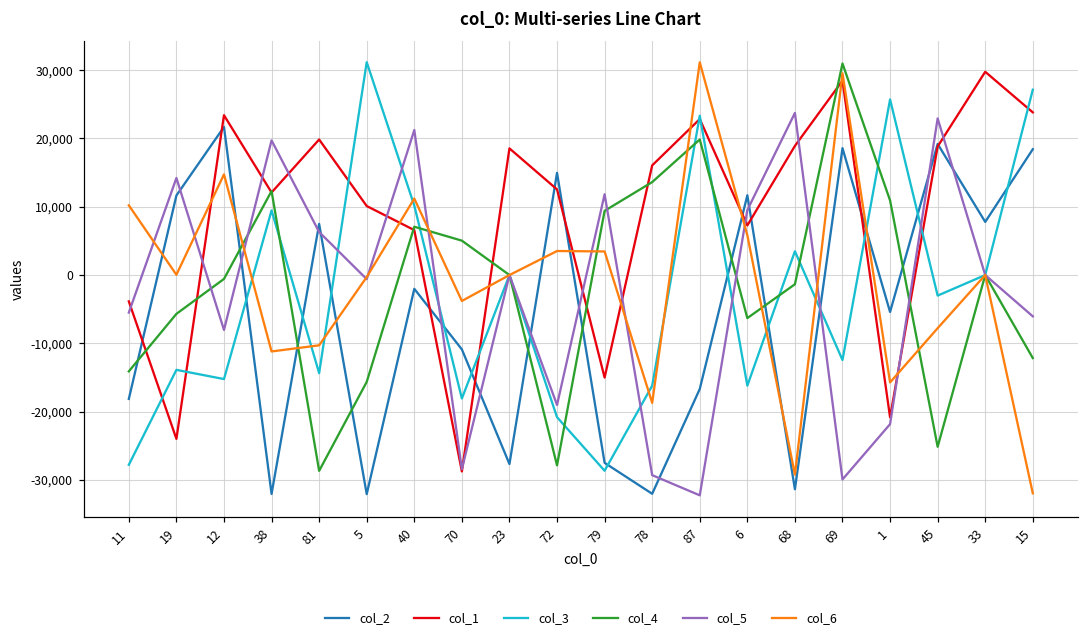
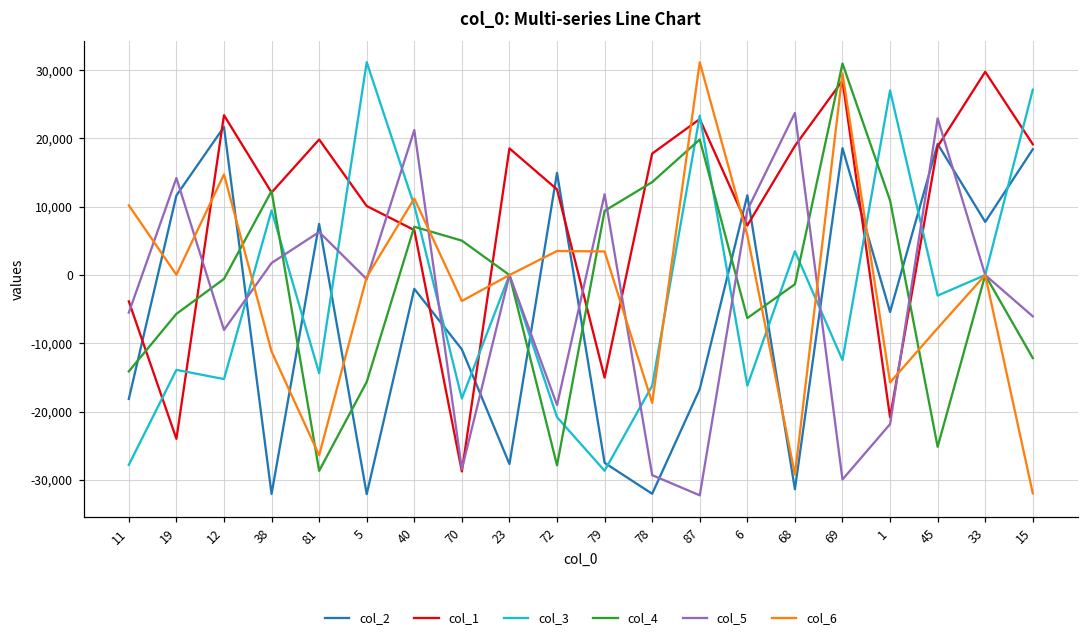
  {
    "col_2": {
      "11": "-18,000",
      "19": "12,000",
      "12": "22,000",
      "38": "-32,000",
      "81": "7,000",
      "5": "-32,000",
      "40": "-2,000",
      "70": "-11,000",
      "23": "-28,000",
      "72": "15,000",
      "79": "-27,000",
      "78": "-32,000",
      "87": "-17,000",
      "6": "12,000",
      "68": "-31,000",
      "69": "19,000",
      "1": "-5,000",
      "33": "8,000",
      "15": "18,000"
    },
    "col_1": {
      "11": "-4,000",
      "19": "-24,000",
      "12": "23,000",
      "81": "20,000",
      "5": "10,000",
      "40": "7,000",
      "23": "19,000",
      "72": "13,000",
      "79": "-15,000",
-     "78": "16,000",
+     "78": "18,000",
      "87": "23,000",
      "6": "7,000",
      "68": "19,000",
      "69": "28,000",
      "1": "-21,000",
      "33": "30,000",
-     "15": "24,000"
+     "15": "19,000"
    },
    "col_3": {
      "11": "-28,000",
      "19": "-14,000",
      "12": "-15,000",
      "38": "9,000",
      "81": "-14,000",
      "5": "31,000",
      "40": "10,000",
      "70": "-18,000",
      "72": "-21,000",
      "79": "-29,000",
      "78": "-16,000",
      "87": "23,000",
      "6": "-16,000",
      "68": "3,000",
      "69": "-12,000",
-     "1": "26,000",
+     "1": "27,000",
      "45": "-3,000",
      "15": "27,000"
    },
    "col_4": {
      "11": "-14,000",
      "19": "-6,000",
      "12": "-1,000",
      "81": "-29,000",
      "5": "-16,000",
      "40": "7,000",
      "70": "5,000",
      "72": "-28,000",
      "79": "9,000",
      "78": "14,000",
      "87": "20,000",
      "6": "-6,000",
      "68": "-1,000",
      "69": "31,000",
      "1": "11,000",
      "45": "-25,000",
      "15": "-12,000"
    },
    "col_5": {
      "11": "-5,000",
      "19": "14,000",
      "12": "-8,000",
-     "38": "20,000",
+     "38": "2,000",
      "81": "6,000",
      "40": "21,000",
      "72": "-19,000",
      "79": "12,000",
      "78": "-29,000",
      "87": "-32,000",
      "6": "10,000",
      "68": "24,000",
      "69": "-30,000",
      "1": "-22,000",
      "45": "23,000",
      "15": "-6,000"
    },
    "col_6": {
      "11": "10,000",
      "19": "0",
      "12": "15,000",
      "38": "-11,000",
-     "81": "-10,000",
+     "81": "-26,000",
      "40": "11,000",
      "70": "-4,000",
      "72": "4,000",
      "79": "3,000",
      "78": "-19,000",
      "87": "31,000",
      "6": "6,000",
      "68": "-29,000",
      "69": "30,000",
      "1": "-16,000",
      "45": "-8,000",
      "15": "-32,000"
    }
  }
